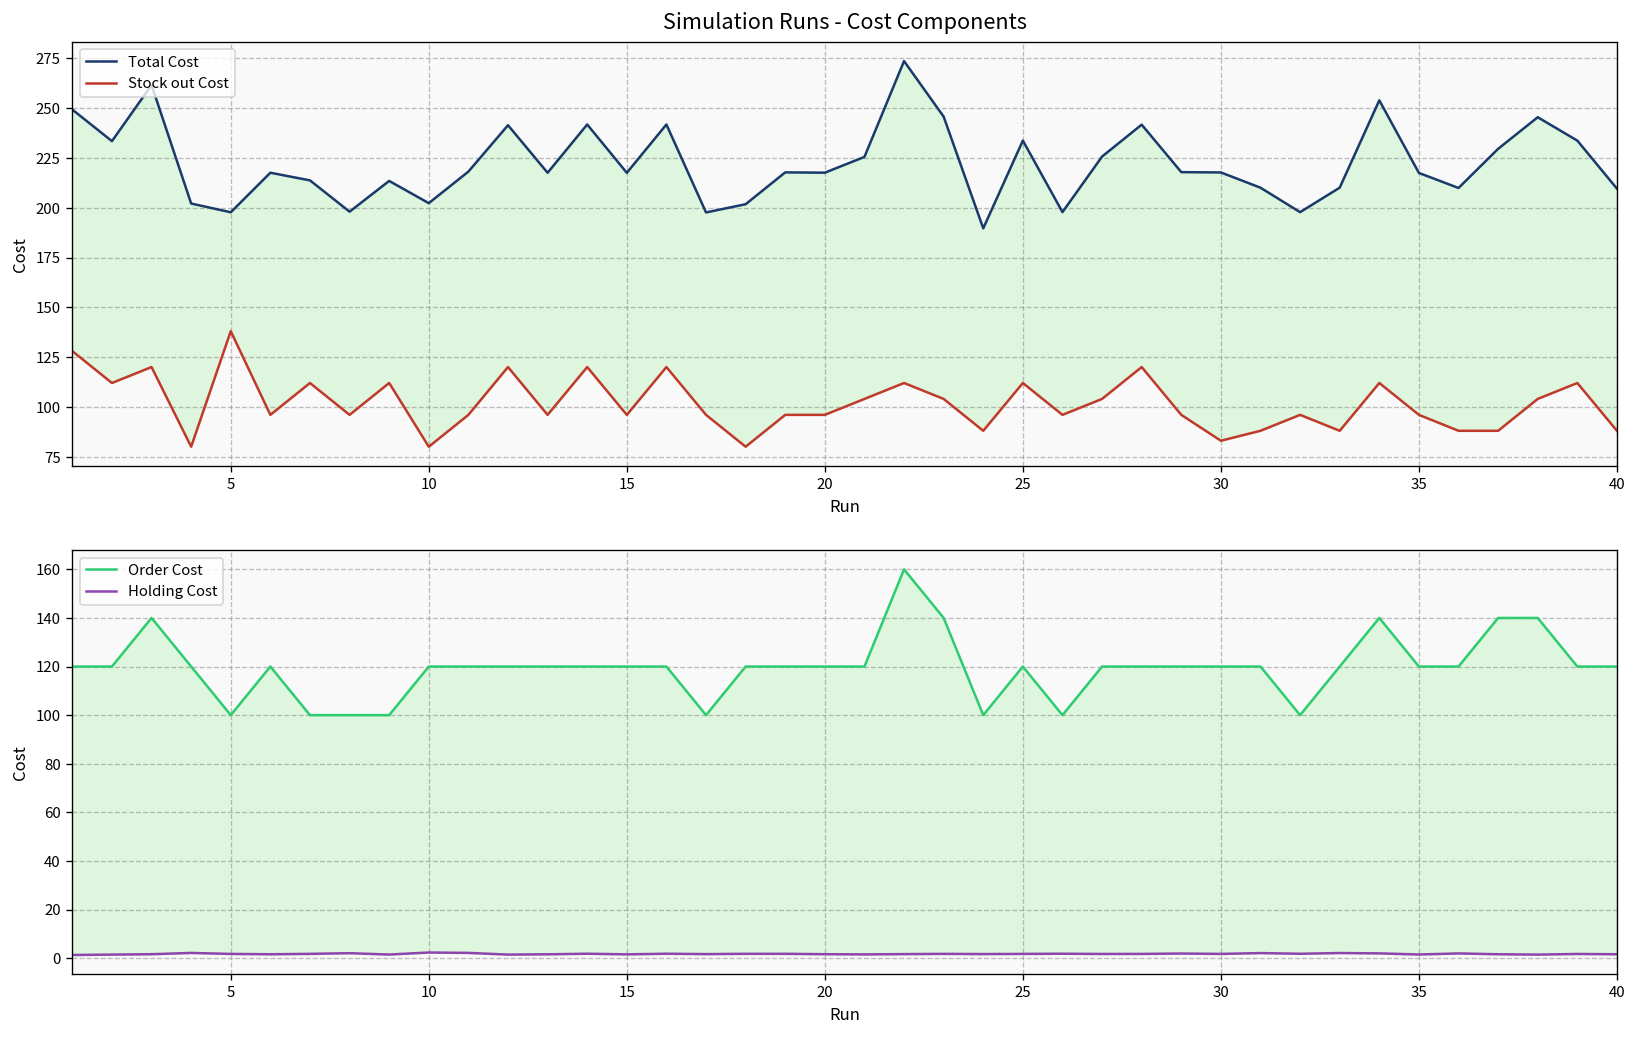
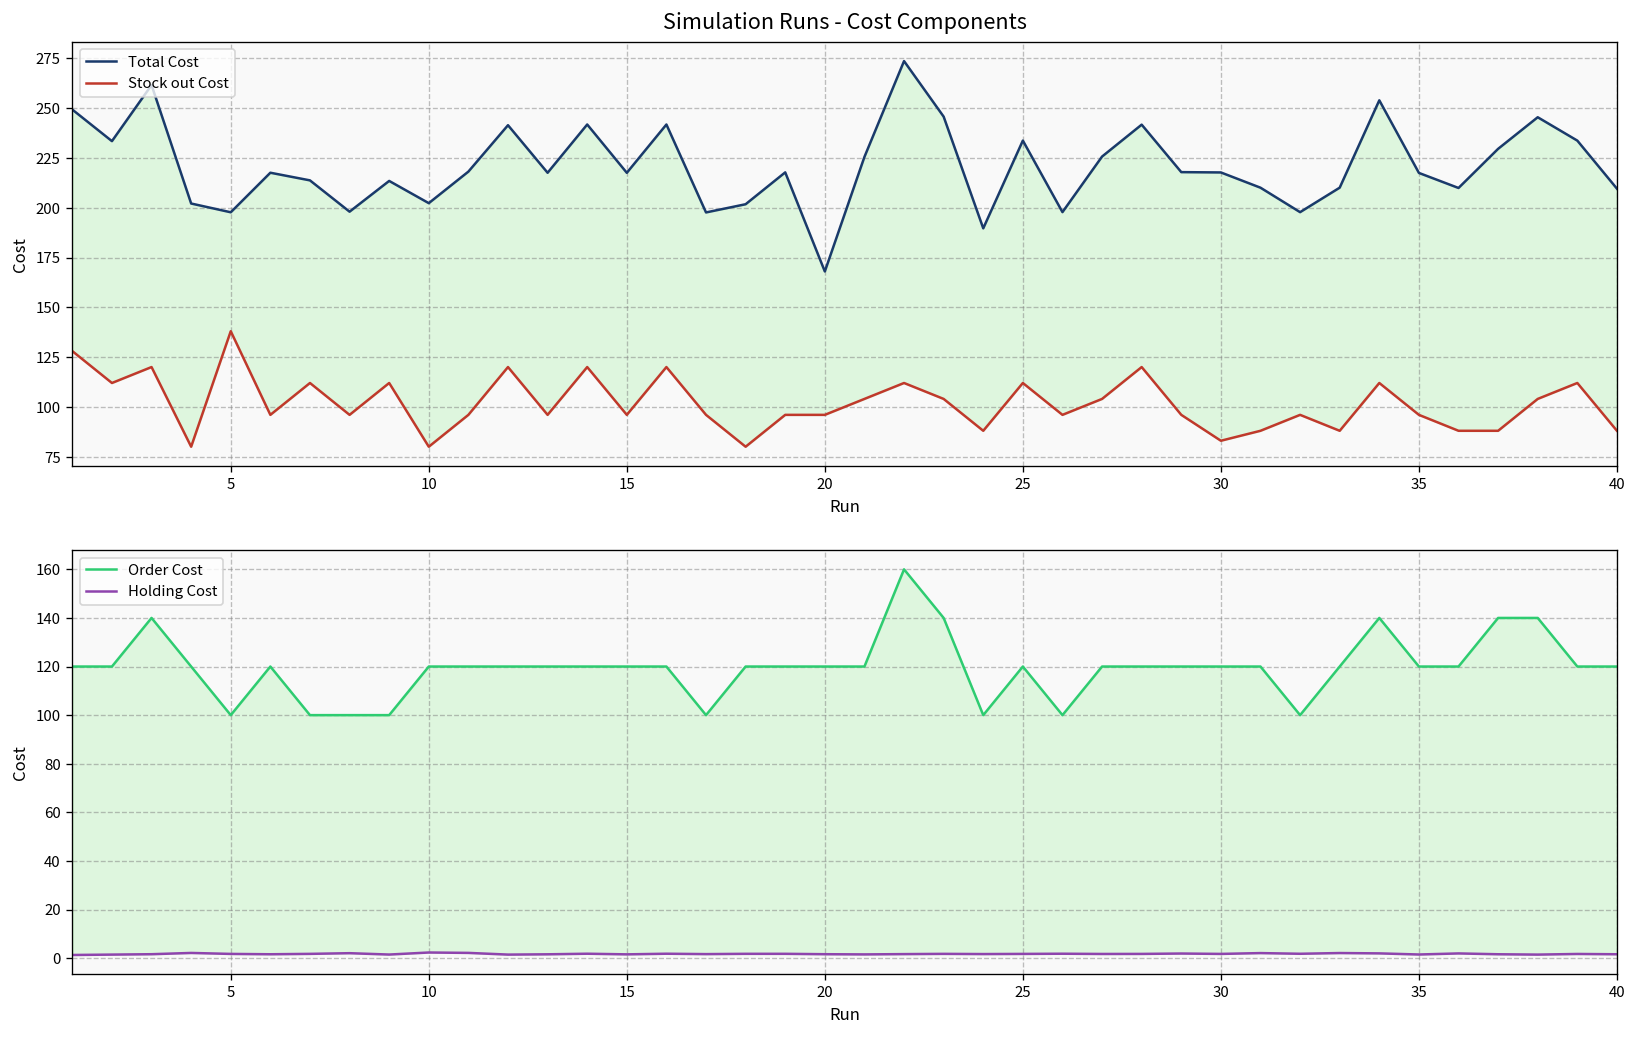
  {
    "Simulation Runs - Cost Components": {
      "Total Cost": {
        "5": 198,
        "10": 202,
        "15": 218,
-       "20": 218,
+       "20": 168,
        "25": 234,
        "30": 218,
        "35": 217,
        "40": 210
      },
      "Stock out Cost": {
        "5": 138,
        "10": 80,
        "15": 96,
        "20": 96,
        "25": 112,
        "30": 83,
        "35": 96,
        "40": 88
      }
    }
  }
